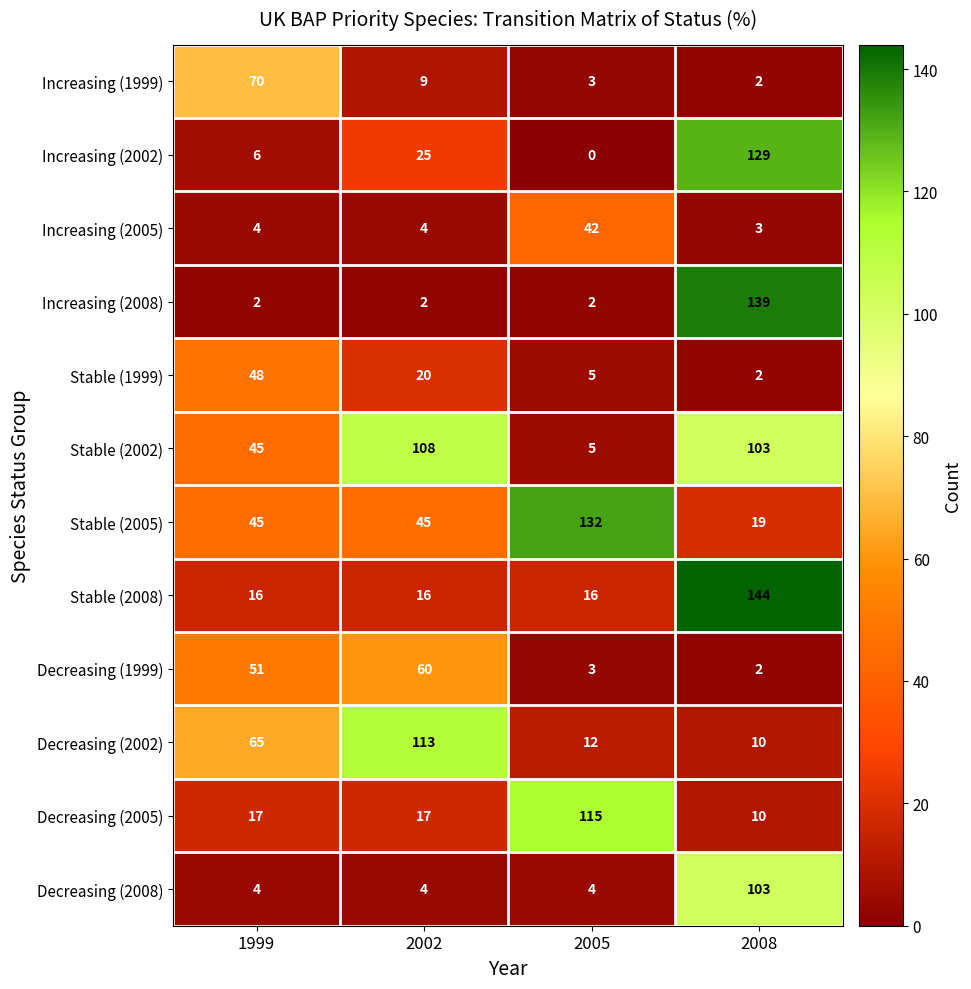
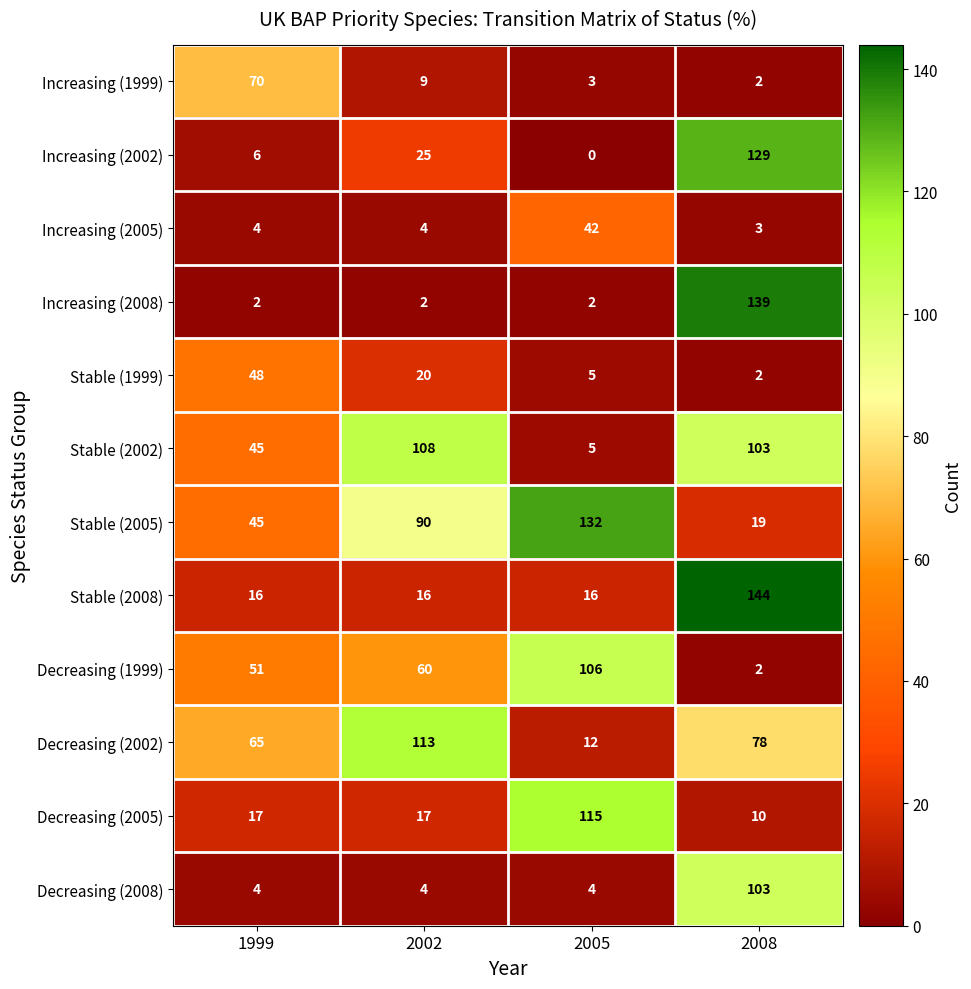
  {
    "Increasing (1999)": {
      "1999": 70,
      "2002": 9,
      "2005": 3,
      "2008": 2
    },
    "Increasing (2002)": {
      "1999": 6,
      "2002": 25,
      "2005": 0,
      "2008": 129
    },
    "Increasing (2005)": {
      "1999": 4,
      "2002": 4,
      "2005": 42,
      "2008": 3
    },
    "Increasing (2008)": {
      "1999": 2,
      "2002": 2,
      "2005": 2,
      "2008": 139
    },
    "Stable (1999)": {
      "1999": 48,
      "2002": 20,
      "2005": 5,
      "2008": 2
    },
    "Stable (2002)": {
      "1999": 45,
      "2002": 108,
      "2005": 5,
      "2008": 103
    },
    "Stable (2005)": {
      "1999": 45,
-     "2002": 45,
+     "2002": 90,
      "2005": 132,
      "2008": 19
    },
    "Stable (2008)": {
      "1999": 16,
      "2002": 16,
      "2005": 16,
      "2008": 144
    },
    "Decreasing (1999)": {
      "1999": 51,
      "2002": 60,
-     "2005": 3,
+     "2005": 106,
      "2008": 2
    },
    "Decreasing (2002)": {
      "1999": 65,
      "2002": 113,
      "2005": 12,
-     "2008": 10
+     "2008": 78
    },
    "Decreasing (2005)": {
      "1999": 17,
      "2002": 17,
      "2005": 115,
      "2008": 10
    },
    "Decreasing (2008)": {
      "1999": 4,
      "2002": 4,
      "2005": 4,
      "2008": 103
    }
  }
